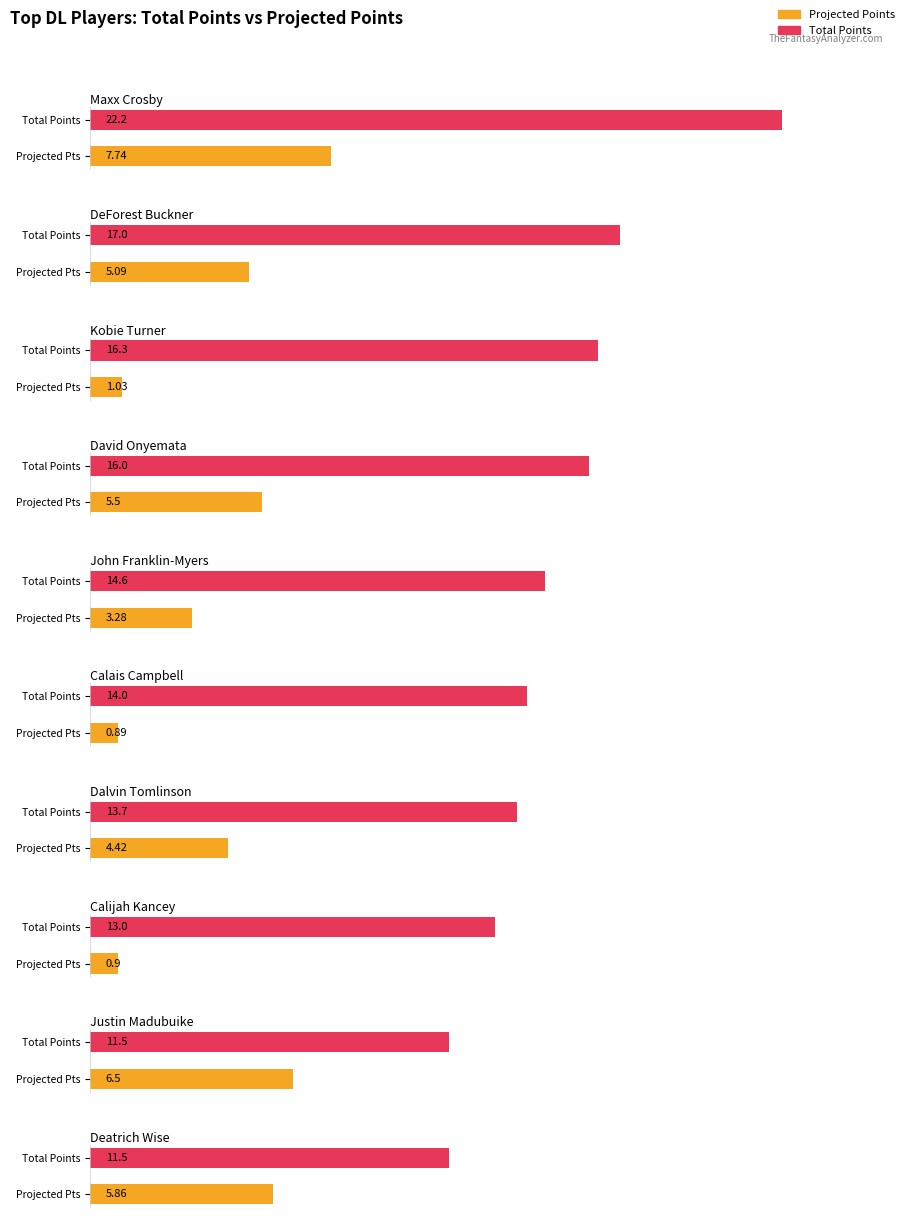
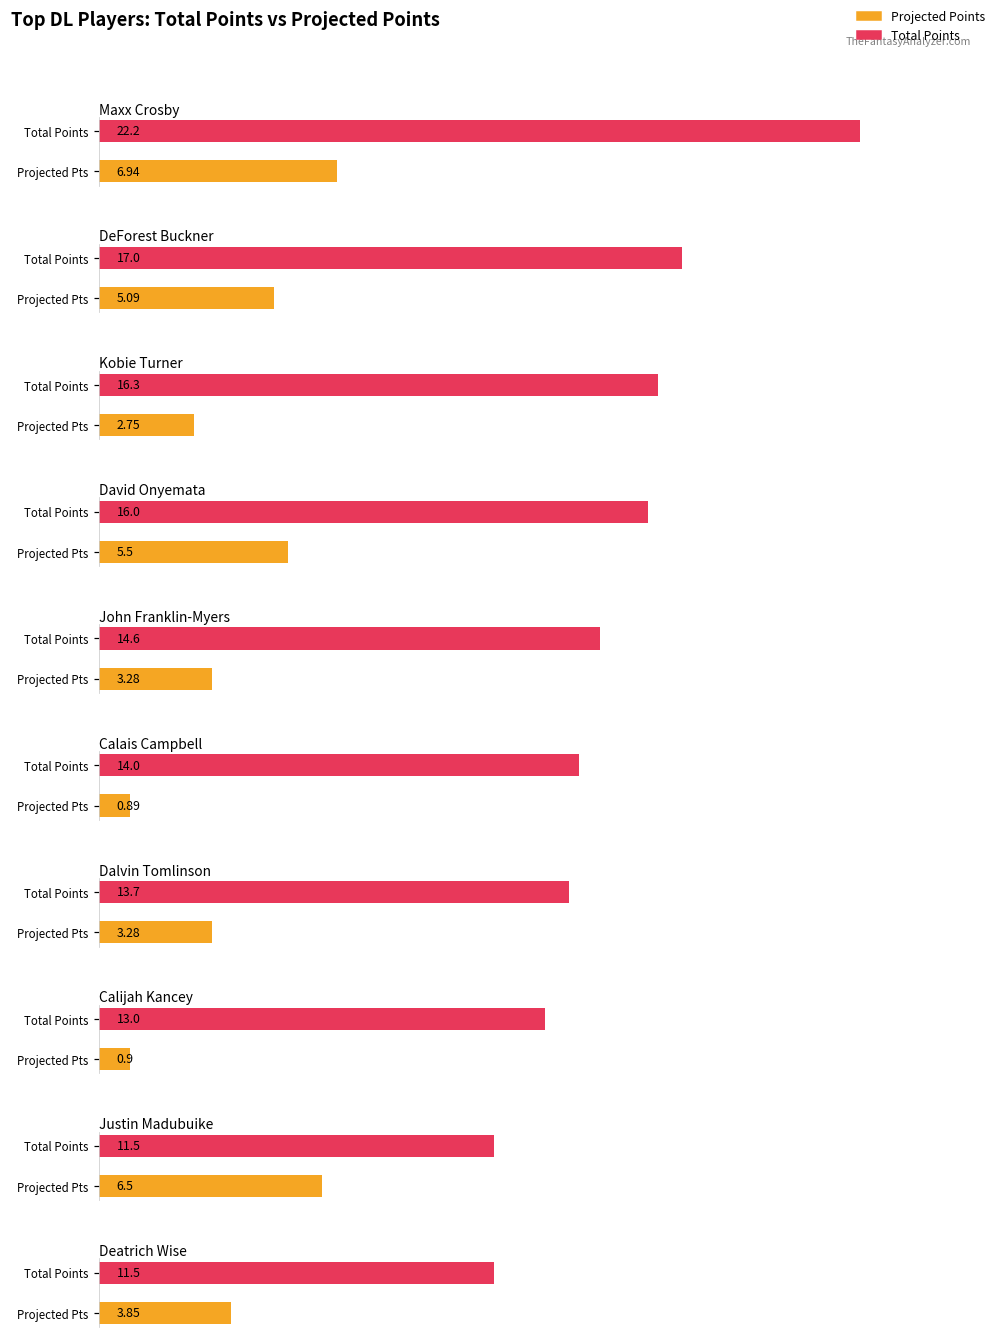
  {
    "Maxx Crosby": {
      "Total Points": 22.2,
-     "Projected Pts": 7.74
+     "Projected Pts": 6.94
    },
    "DeForest Buckner": {
      "Total Points": 17.0,
      "Projected Pts": 5.09
    },
    "Kobie Turner": {
      "Total Points": 16.3,
-     "Projected Pts": 1.03
+     "Projected Pts": 2.75
    },
    "David Onyemata": {
      "Total Points": 16.0,
      "Projected Pts": 5.5
    },
    "John Franklin-Myers": {
      "Total Points": 14.6,
      "Projected Pts": 3.28
    },
    "Calais Campbell": {
      "Total Points": 14.0,
      "Projected Pts": 0.89
    },
    "Dalvin Tomlinson": {
      "Total Points": 13.7,
-     "Projected Pts": 4.42
+     "Projected Pts": 3.28
    },
    "Calijah Kancey": {
      "Total Points": 13.0,
      "Projected Pts": 0.9
    },
    "Justin Madubuike": {
      "Total Points": 11.5,
      "Projected Pts": 6.5
    },
    "Deatrich Wise": {
      "Total Points": 11.5,
-     "Projected Pts": 5.86
+     "Projected Pts": 3.85
    }
  }
